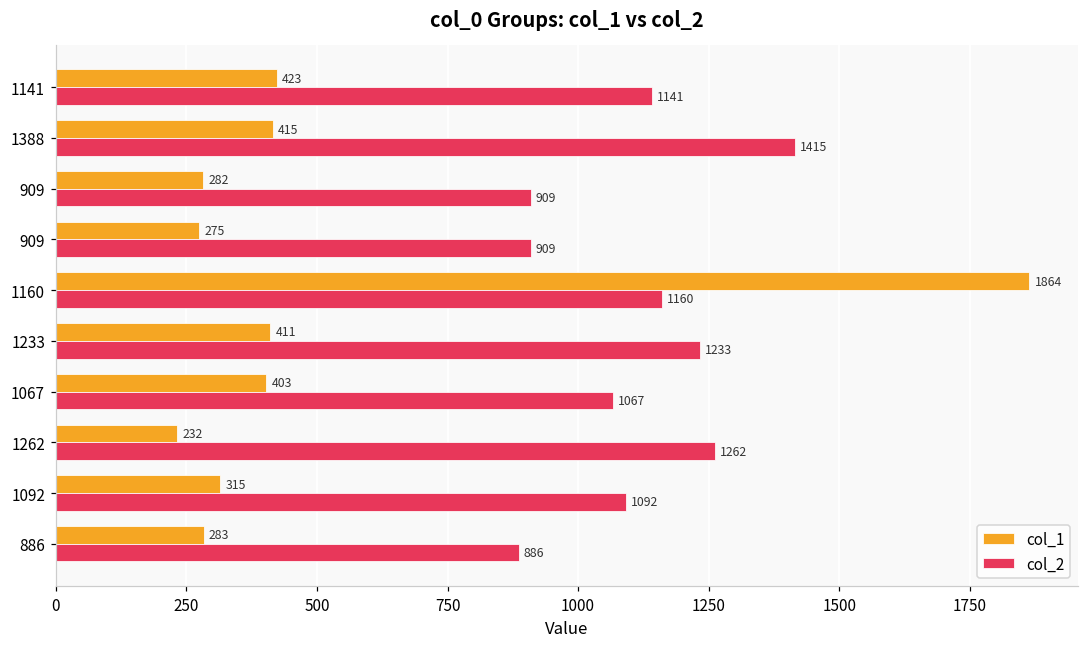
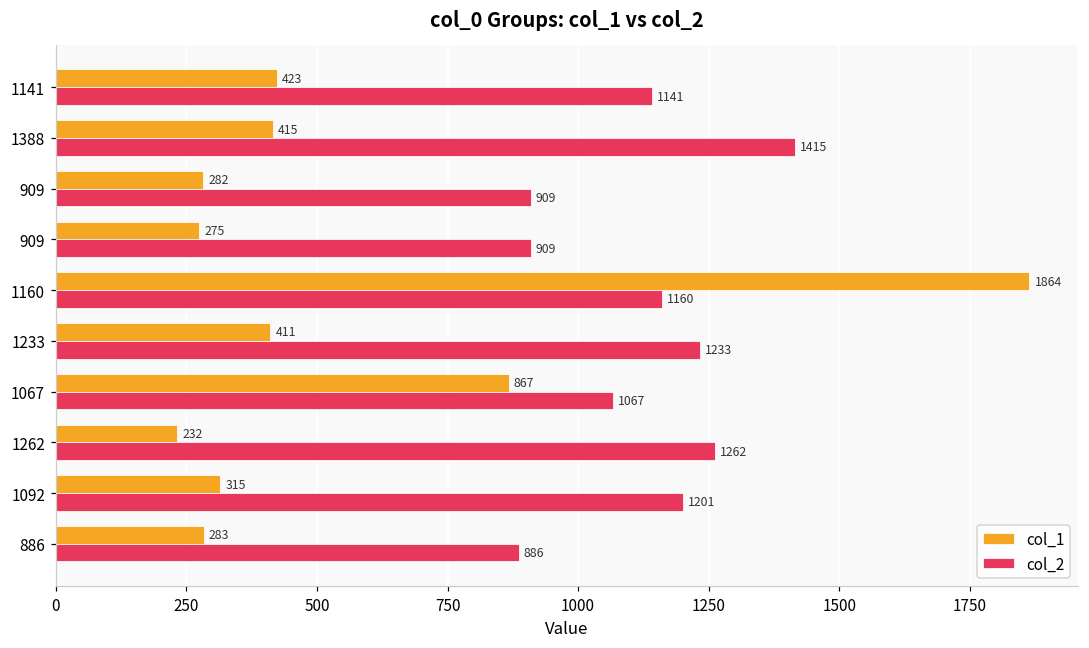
  {
    "col_1": {
      "1141": 423,
      "1388": 415,
      "1160": 1864,
      "1233": 411,
-     "1067": 403,
+     "1067": 867,
      "1262": 232,
      "1092": 315,
      "886": 283
    },
    "col_2": {
      "1141": 1141,
      "1388": 1415,
      "1160": 1160,
      "1233": 1233,
      "1067": 1067,
      "1262": 1262,
-     "1092": 1092,
+     "1092": 1201,
      "886": 886
    }
  }
